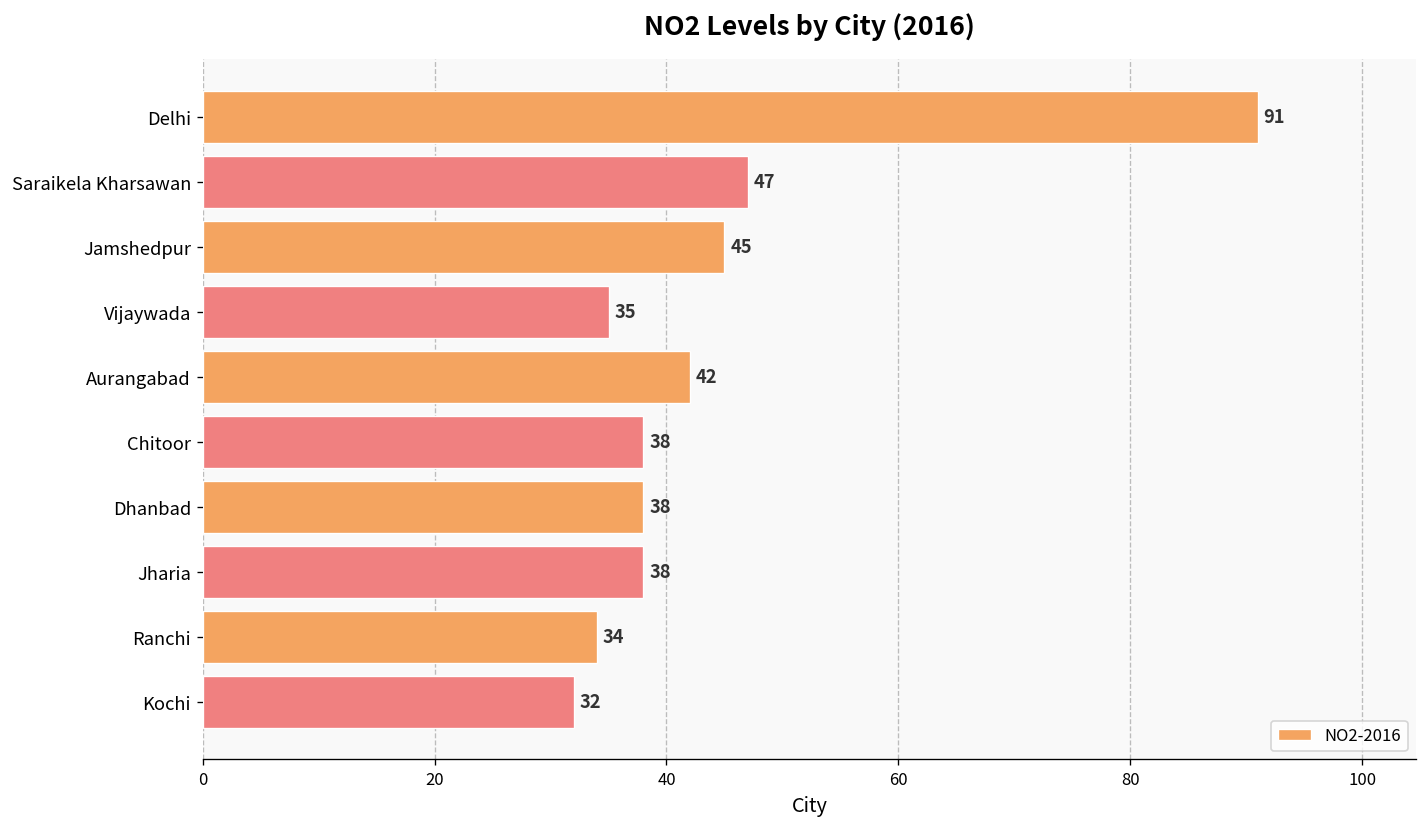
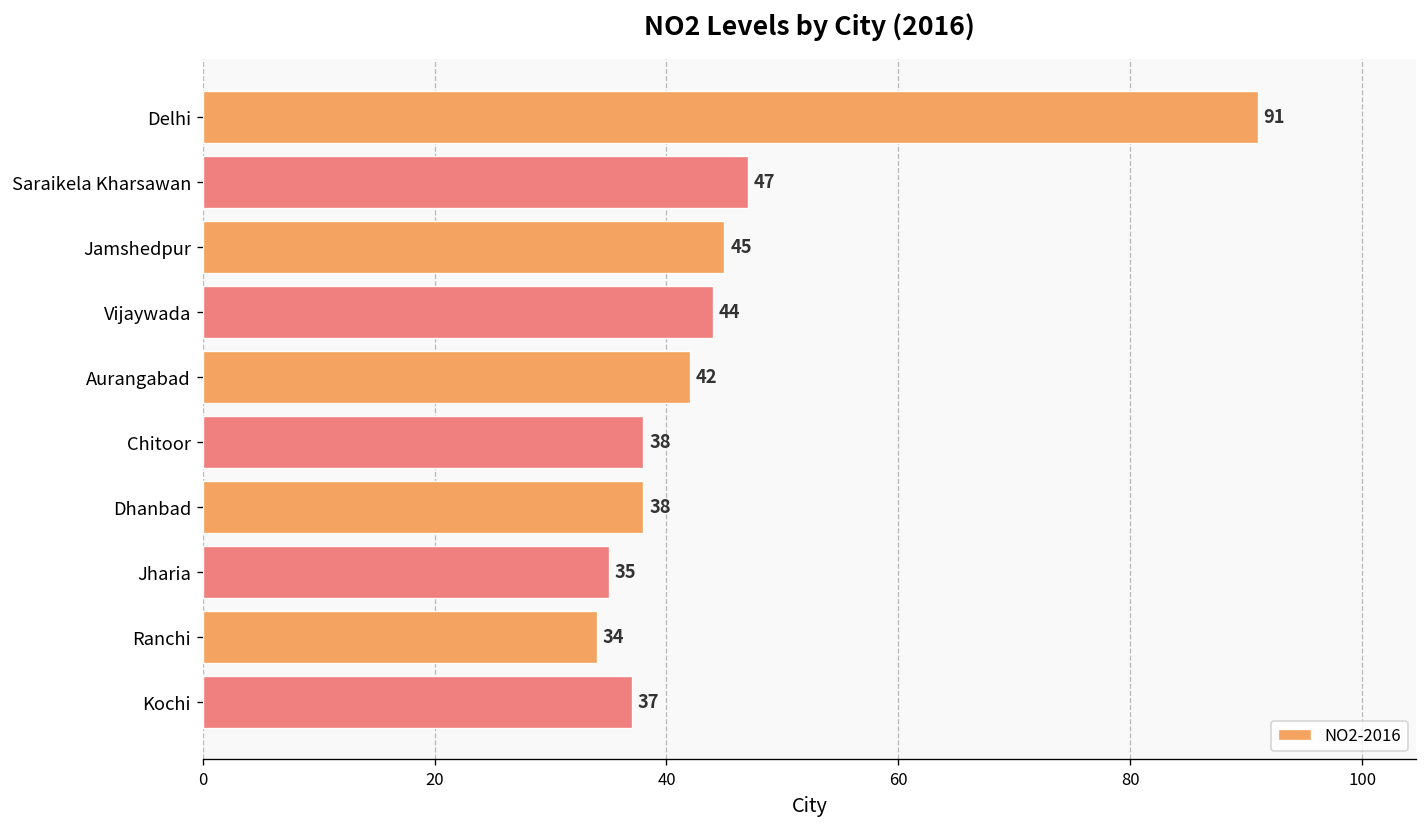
  {
    "Delhi": 91,
    "Saraikela Kharsawan": 47,
    "Jamshedpur": 45,
-   "Vijaywada": 35,
+   "Vijaywada": 44,
    "Aurangabad": 42,
    "Chitoor": 38,
    "Dhanbad": 38,
-   "Jharia": 38,
+   "Jharia": 35,
    "Ranchi": 34,
-   "Kochi": 32
+   "Kochi": 37
  }
